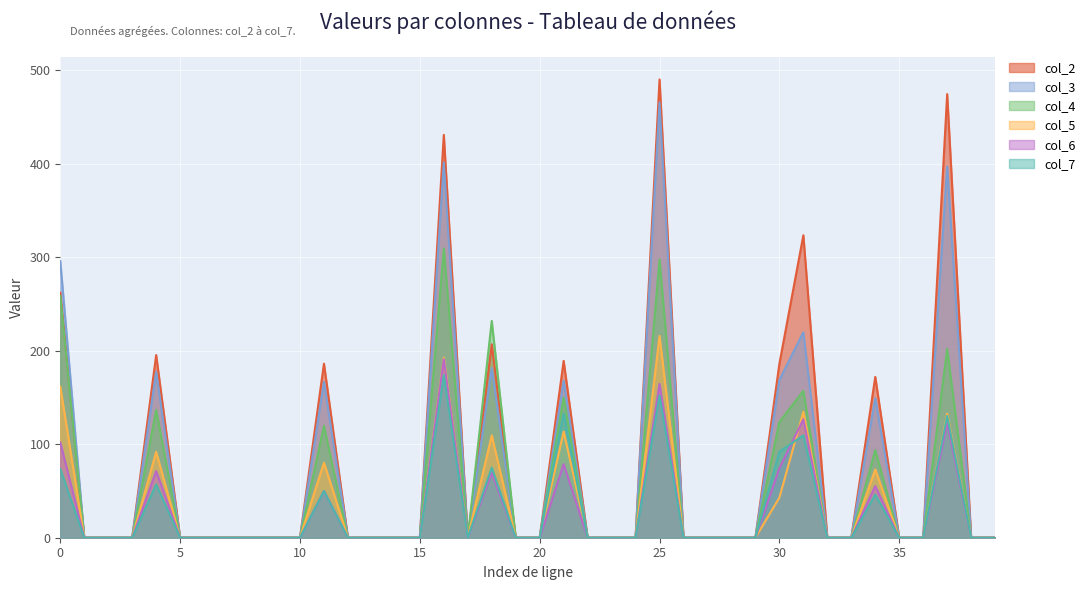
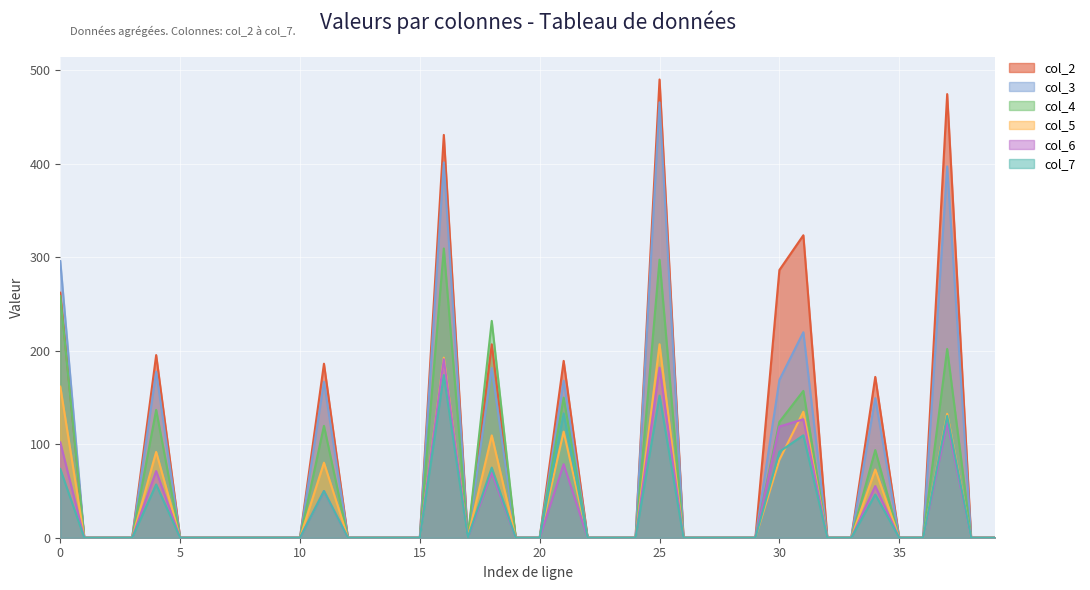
  {
    "col_2": {
      "0": 260,
      "25": 490,
-     "30": 190
+     "30": 290
    },
    "col_5": {
      "0": 160,
-     "25": 220,
-     "30": 40
+     "25": 210,
+     "30": 80
    },
    "col_6": {
      "0": 100,
-     "25": 160,
-     "30": 70
+     "25": 180,
+     "30": 120
    }
  }
